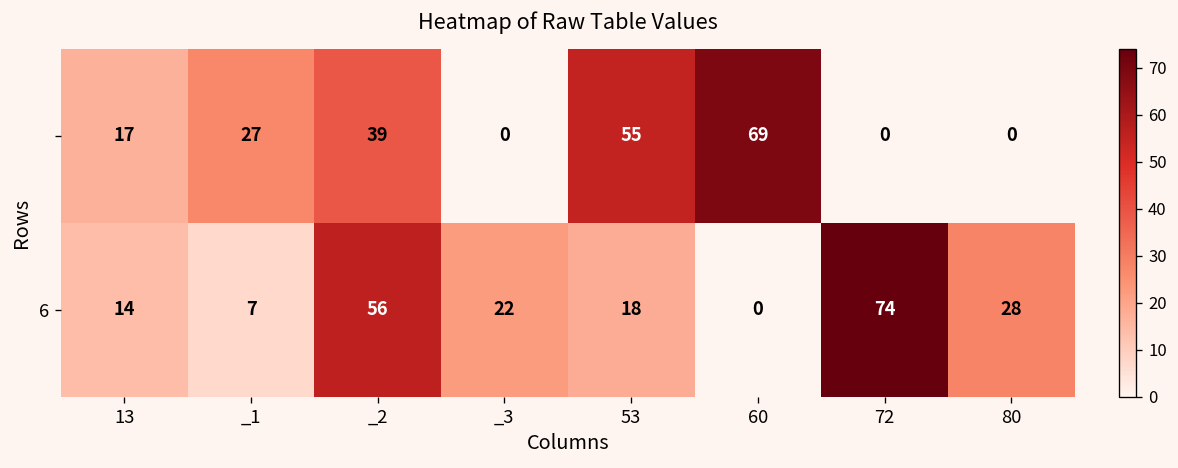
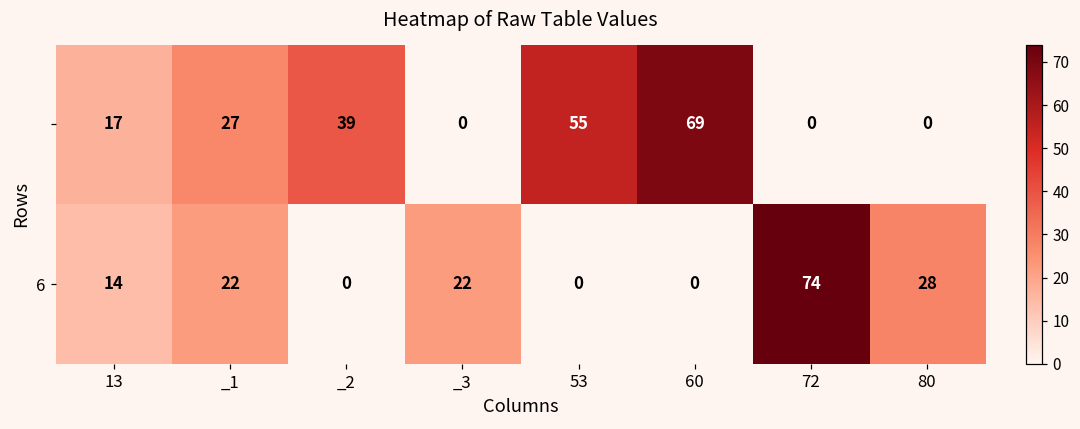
  {
    "6": {
      "13": 14,
-     "_1": 7,
-     "_2": 56,
+     "_1": 22,
+     "_2": 0,
      "_3": 22,
-     "53": 18,
+     "53": 0,
      "60": 0,
      "72": 74,
      "80": 28
    }
  }
